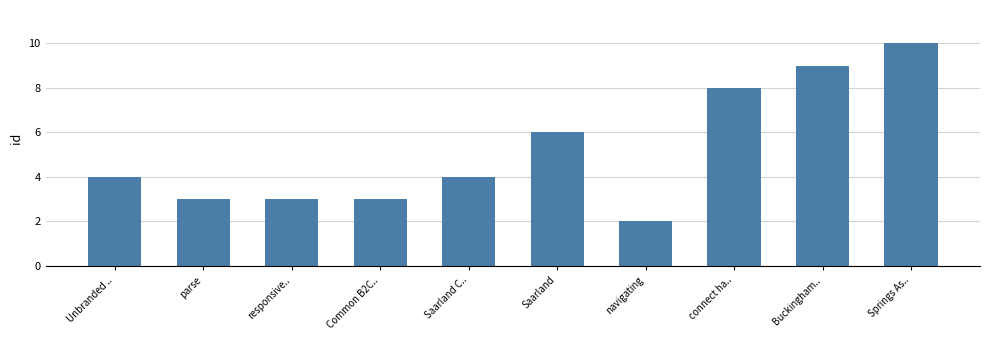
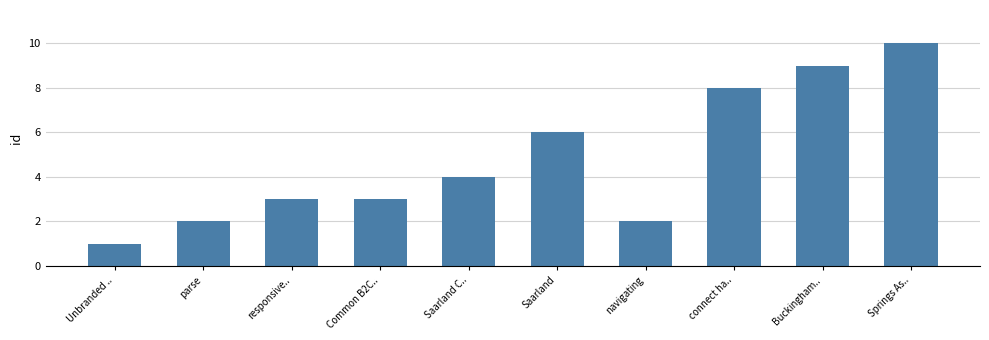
  {
-   "Unbranded ..": 4,
-   "parse": 3,
+   "Unbranded ..": 1,
+   "parse": 2,
    "responsive..": 3,
    "Common B2C..": 3,
    "Saarland C..": 4,
    "Saarland": 6,
    "navigating": 2,
    "connect ha..": 8,
    "Buckingham..": 9,
    "Springs As..": 10
  }
